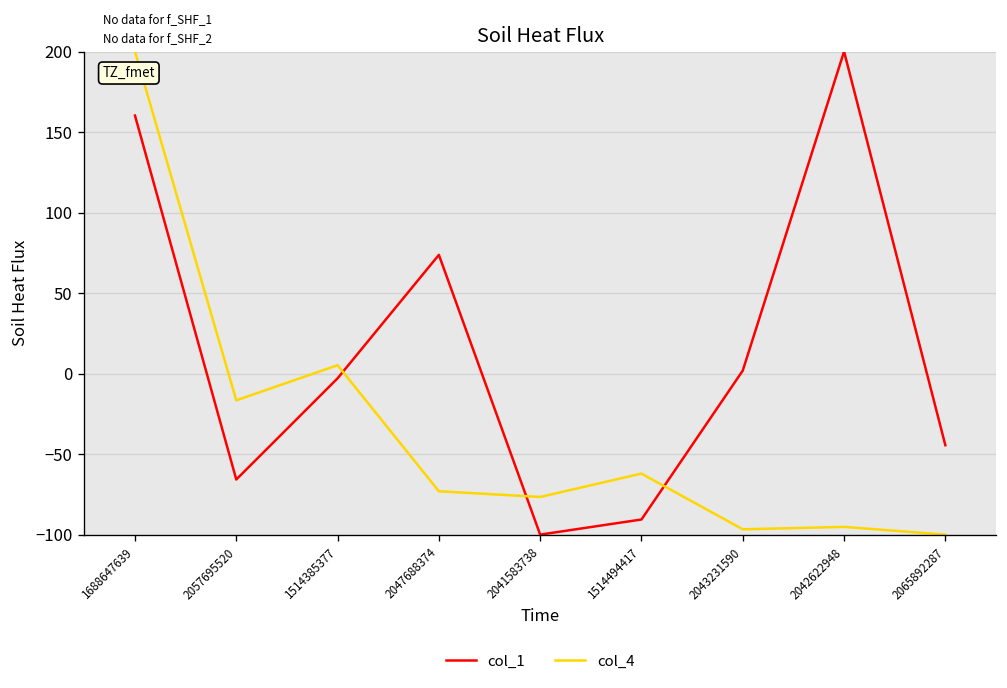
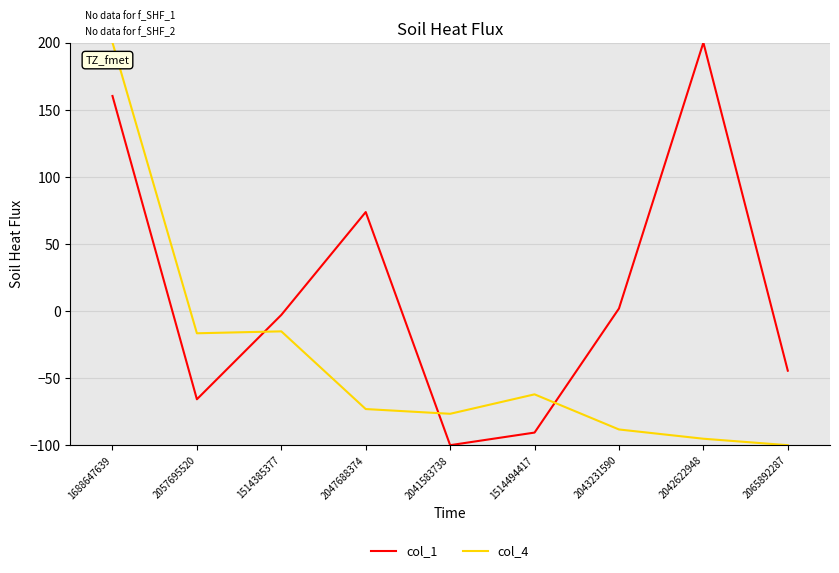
  {
    "col_1": {
      "1688647639": 160,
      "2057695520": -66,
      "1514385377": -3,
      "2047688374": 74,
      "2041583738": -100,
      "1514494417": -91,
      "2043231590": 2,
      "2042622948": 200,
      "2065892287": -44
    },
    "col_4": {
      "2057695520": -17,
-     "1514385377": 5,
+     "1514385377": -15,
      "2047688374": -73,
      "2041583738": -77,
      "1514494417": -62,
-     "2043231590": -97,
+     "2043231590": -88,
      "2042622948": -95,
      "2065892287": -100
    }
  }
